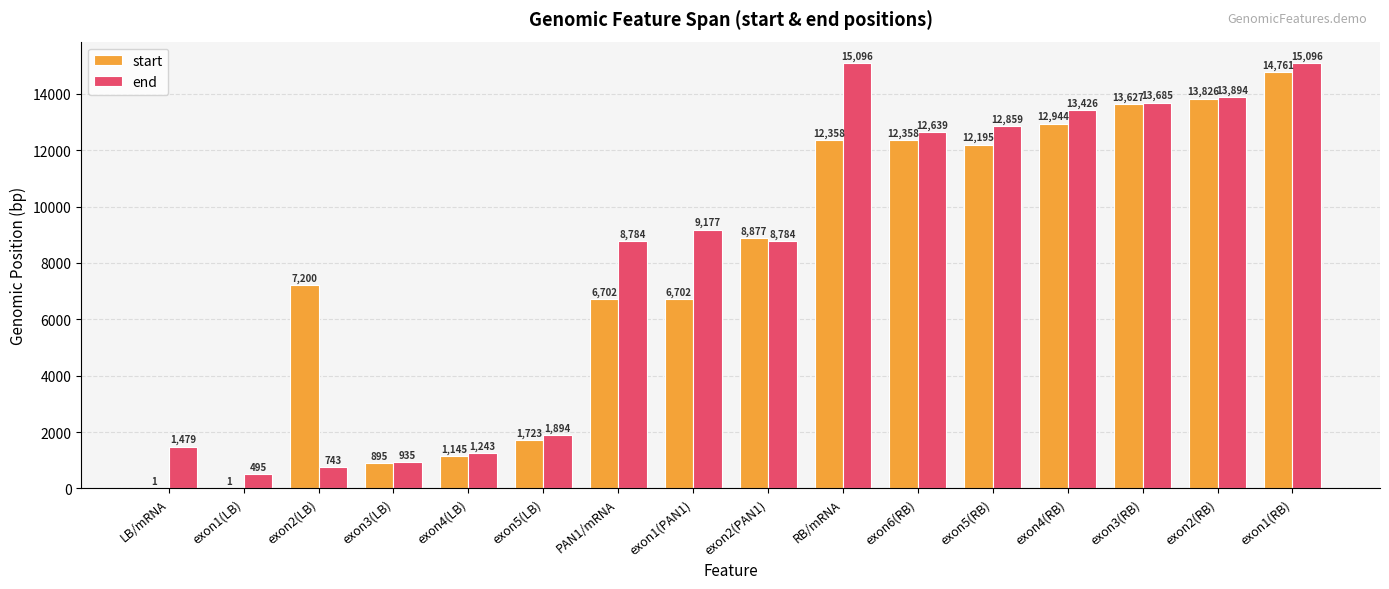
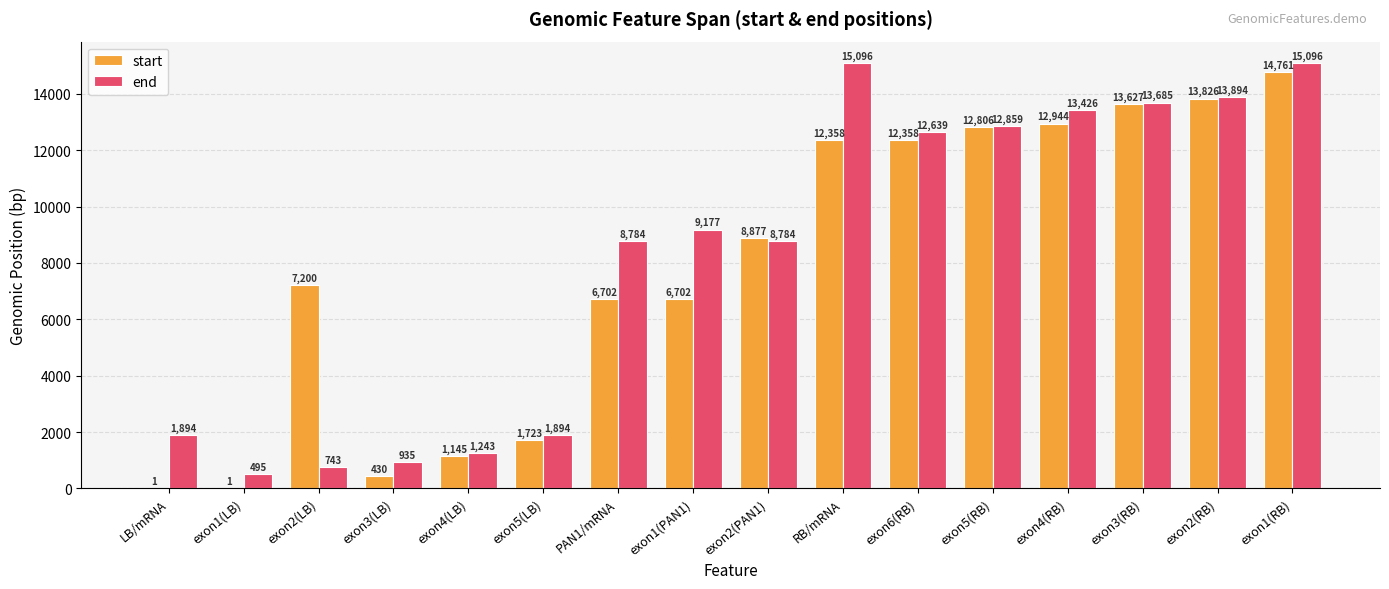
  {
    "start": {
      "LB/mRNA": "1",
      "exon1(LB)": "1",
      "exon2(LB)": "7,200",
-     "exon3(LB)": "895",
+     "exon3(LB)": "430",
      "exon4(LB)": "1,145",
      "exon5(LB)": "1,723",
      "PAN1/mRNA": "6,702",
      "exon1(PAN1)": "6,702",
      "exon2(PAN1)": "8,877",
      "RB/mRNA": "12,358",
      "exon6(RB)": "12,358",
-     "exon5(RB)": "12,195",
+     "exon5(RB)": "12,806",
      "exon4(RB)": "12,944",
      "exon3(RB)": "13,627",
      "exon2(RB)": "13,826",
      "exon1(RB)": "14,761"
    },
    "end": {
-     "LB/mRNA": "1,479",
+     "LB/mRNA": "1,894",
      "exon1(LB)": "495",
      "exon2(LB)": "743",
      "exon3(LB)": "935",
      "exon4(LB)": "1,243",
      "exon5(LB)": "1,894",
      "PAN1/mRNA": "8,784",
      "exon1(PAN1)": "9,177",
      "exon2(PAN1)": "8,784",
      "RB/mRNA": "15,096",
      "exon6(RB)": "12,639",
      "exon5(RB)": "12,859",
      "exon4(RB)": "13,426",
      "exon3(RB)": "13,685",
      "exon2(RB)": "13,894",
      "exon1(RB)": "15,096"
    }
  }
